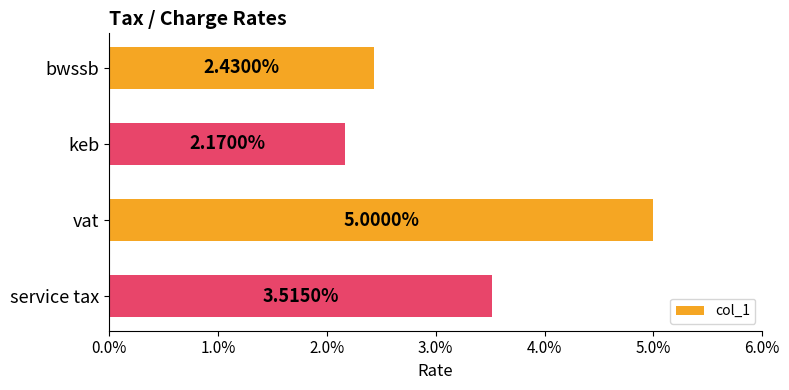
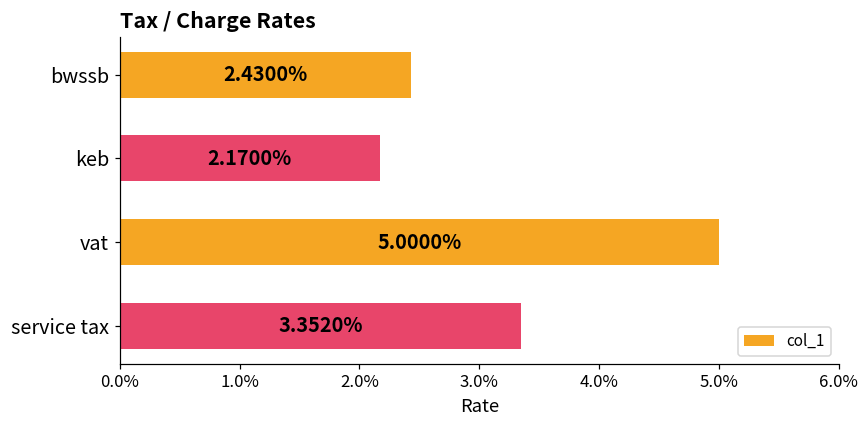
  {
    "bwssb": "2.4300%",
    "keb": "2.1700%",
    "vat": "5.0000%",
-   "service tax": "3.5150%"
+   "service tax": "3.3520%"
  }
